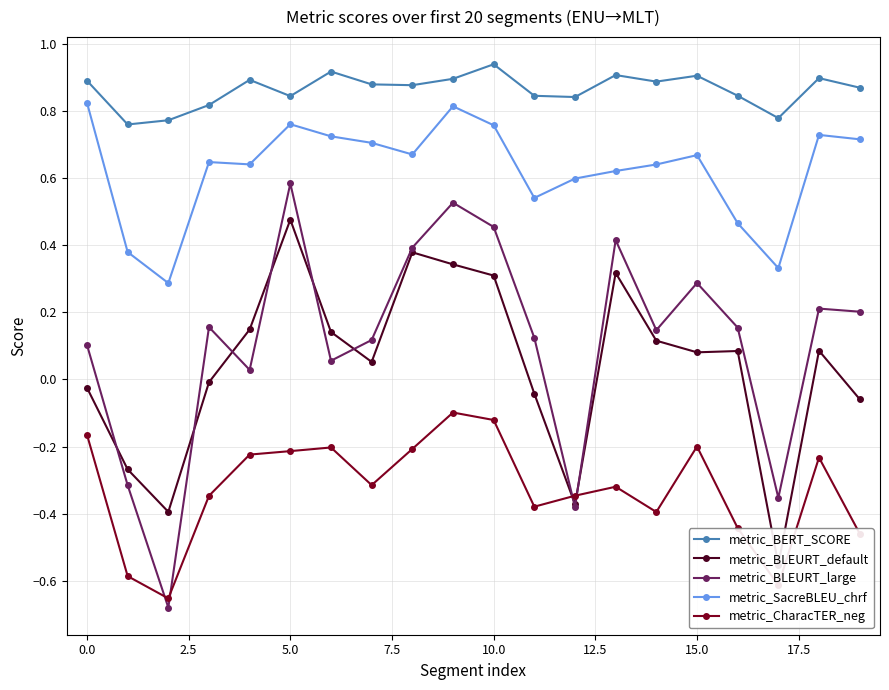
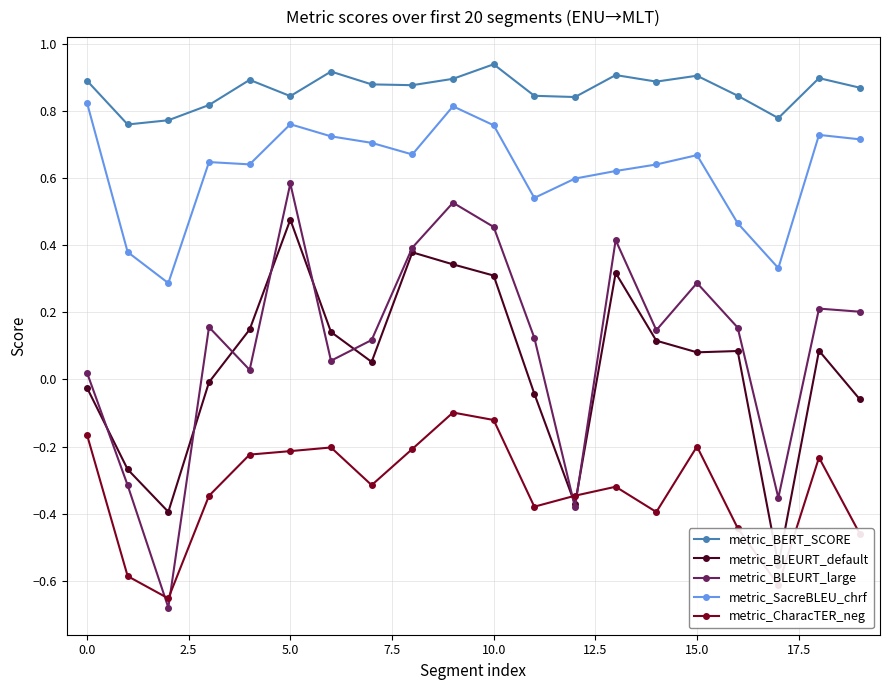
  {
    "metric_BERT_SCORE": {
      "0.0": 0.89,
      "5.0": 0.85,
      "10.0": 0.94,
      "15.0": 0.91
    },
    "metric_BLEURT_large": {
-     "0.0": 0.10,
+     "0.0": 0.02,
      "5.0": 0.58,
      "10.0": 0.45,
      "15.0": 0.29
    },
    "metric_SacreBLEU_chrf": {
      "0.0": 0.83,
      "5.0": 0.76,
      "10.0": 0.76,
      "15.0": 0.67
    }
  }
